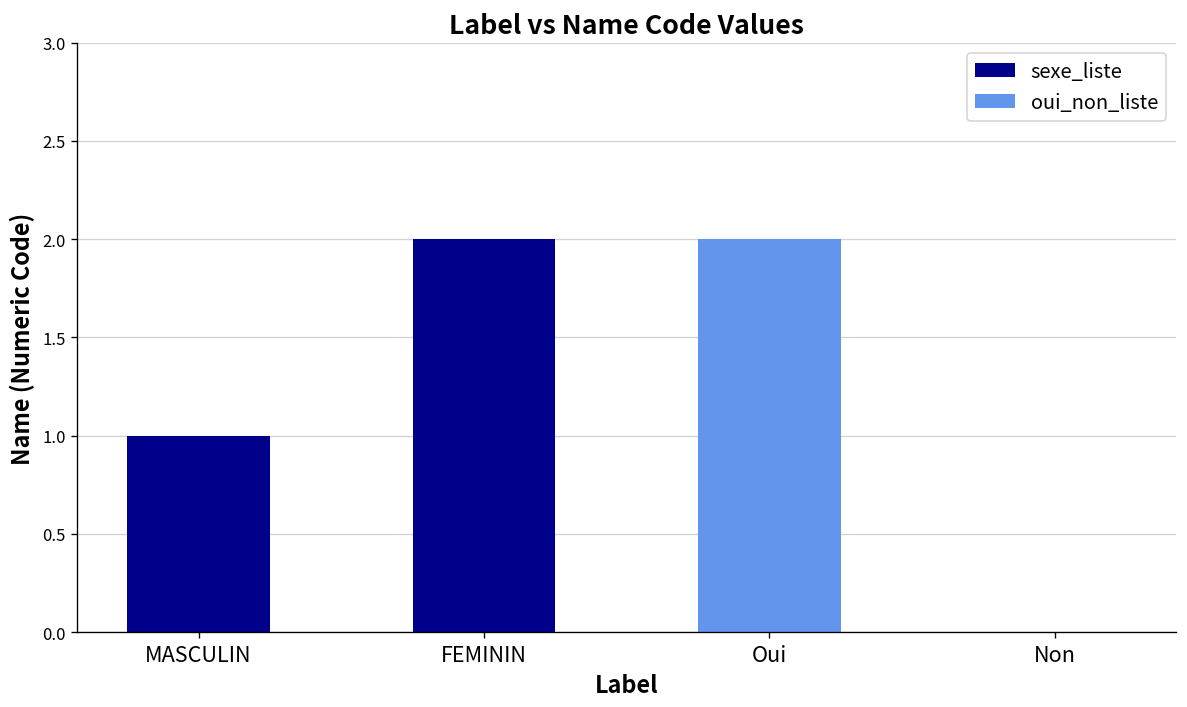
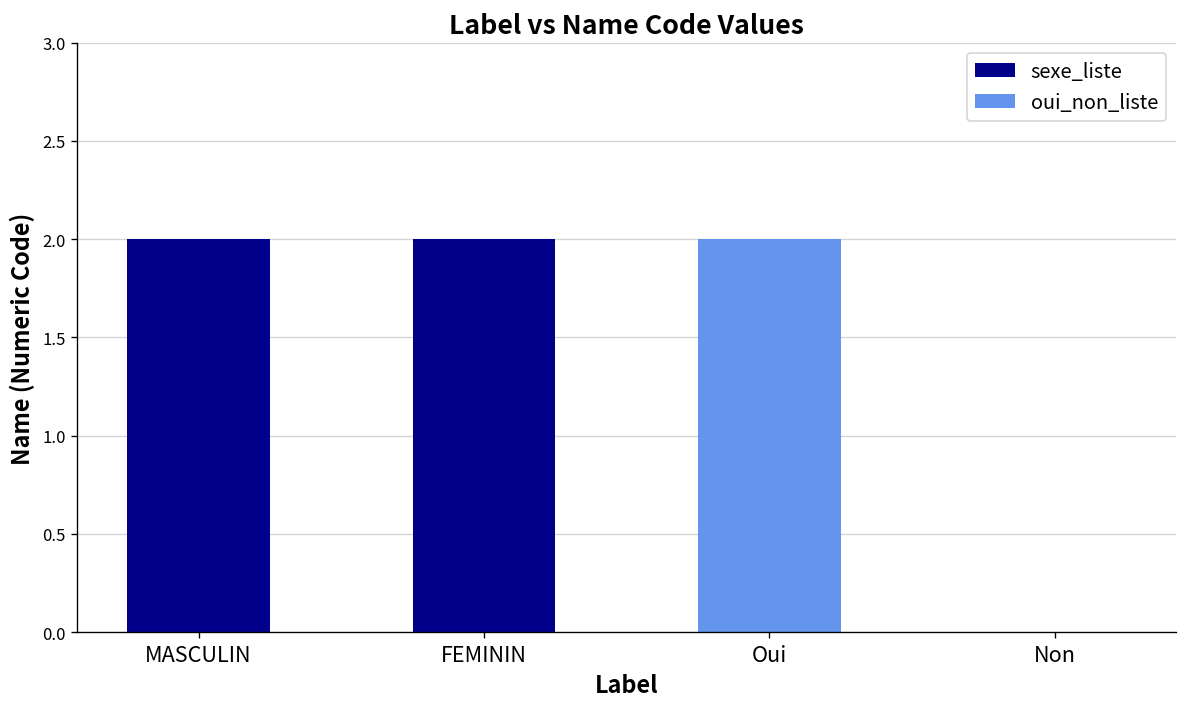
  {
-   "MASCULIN": 1,
+   "MASCULIN": 2,
    "FEMININ": 2,
    "Oui": 2,
    "Non": 0
  }
